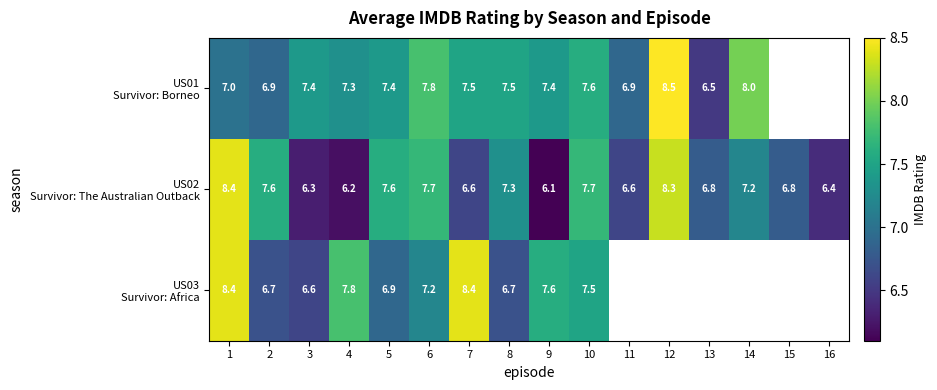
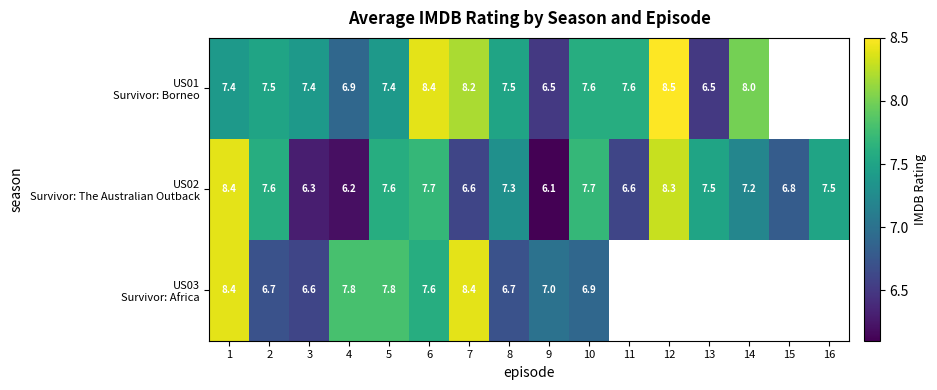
  {
    "US01 Survivor: Borneo": {
-     "1": 7.0,
-     "2": 6.9,
+     "1": 7.4,
+     "2": 7.5,
      "3": 7.4,
-     "4": 7.3,
+     "4": 6.9,
      "5": 7.4,
-     "6": 7.8,
-     "7": 7.5,
+     "6": 8.4,
+     "7": 8.2,
      "8": 7.5,
-     "9": 7.4,
+     "9": 6.5,
      "10": 7.6,
-     "11": 6.9,
+     "11": 7.6,
      "12": 8.5,
      "13": 6.5,
      "14": 8.0
    },
    "US02 Survivor: The Australian Outback": {
      "1": 8.4,
      "2": 7.6,
      "3": 6.3,
      "4": 6.2,
      "5": 7.6,
      "6": 7.7,
      "7": 6.6,
      "8": 7.3,
      "9": 6.1,
      "10": 7.7,
      "11": 6.6,
      "12": 8.3,
-     "13": 6.8,
+     "13": 7.5,
      "14": 7.2,
      "15": 6.8,
-     "16": 6.4
+     "16": 7.5
    },
    "US03 Survivor: Africa": {
      "1": 8.4,
      "2": 6.7,
      "3": 6.6,
      "4": 7.8,
-     "5": 6.9,
-     "6": 7.2,
+     "5": 7.8,
+     "6": 7.6,
      "7": 8.4,
      "8": 6.7,
-     "9": 7.6,
-     "10": 7.5
+     "9": 7.0,
+     "10": 6.9
    }
  }
